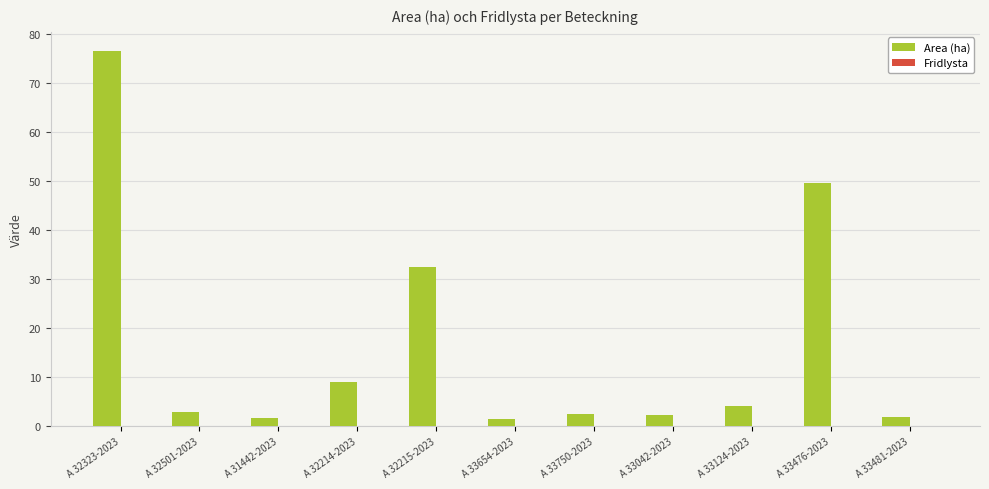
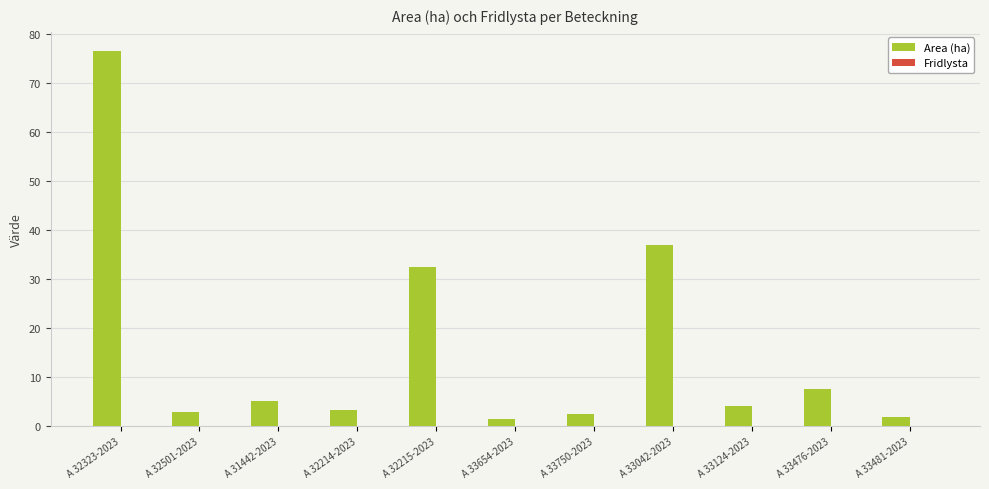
  {
    "Area (ha)": {
      "A 32323-2023": 77,
      "A 32501-2023": 3,
-     "A 31442-2023": 2,
-     "A 32214-2023": 9,
+     "A 31442-2023": 5,
+     "A 32214-2023": 3,
      "A 32215-2023": 33,
      "A 33654-2023": 1,
      "A 33750-2023": 3,
-     "A 33042-2023": 2,
+     "A 33042-2023": 37,
      "A 33124-2023": 4,
-     "A 33476-2023": 50,
+     "A 33476-2023": 8,
      "A 33481-2023": 2
    },
    "Fridlysta": {
      "A 32323-2023": 0,
      "A 32501-2023": 0,
      "A 31442-2023": 0,
      "A 32214-2023": 0,
      "A 32215-2023": 0,
      "A 33654-2023": 0,
      "A 33750-2023": 0,
      "A 33042-2023": 0,
      "A 33124-2023": 0,
      "A 33476-2023": 0,
      "A 33481-2023": 0
    }
  }
